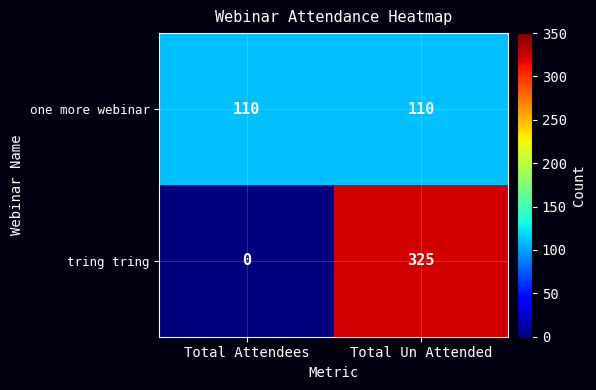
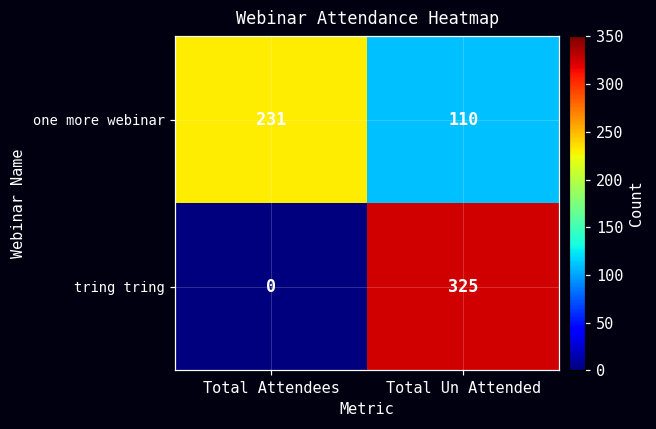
  {
    "one more webinar": {
-     "Total Attendees": 110,
+     "Total Attendees": 231,
      "Total Un Attended": 110
    },
    "tring tring": {
      "Total Attendees": 0,
      "Total Un Attended": 325
    }
  }
